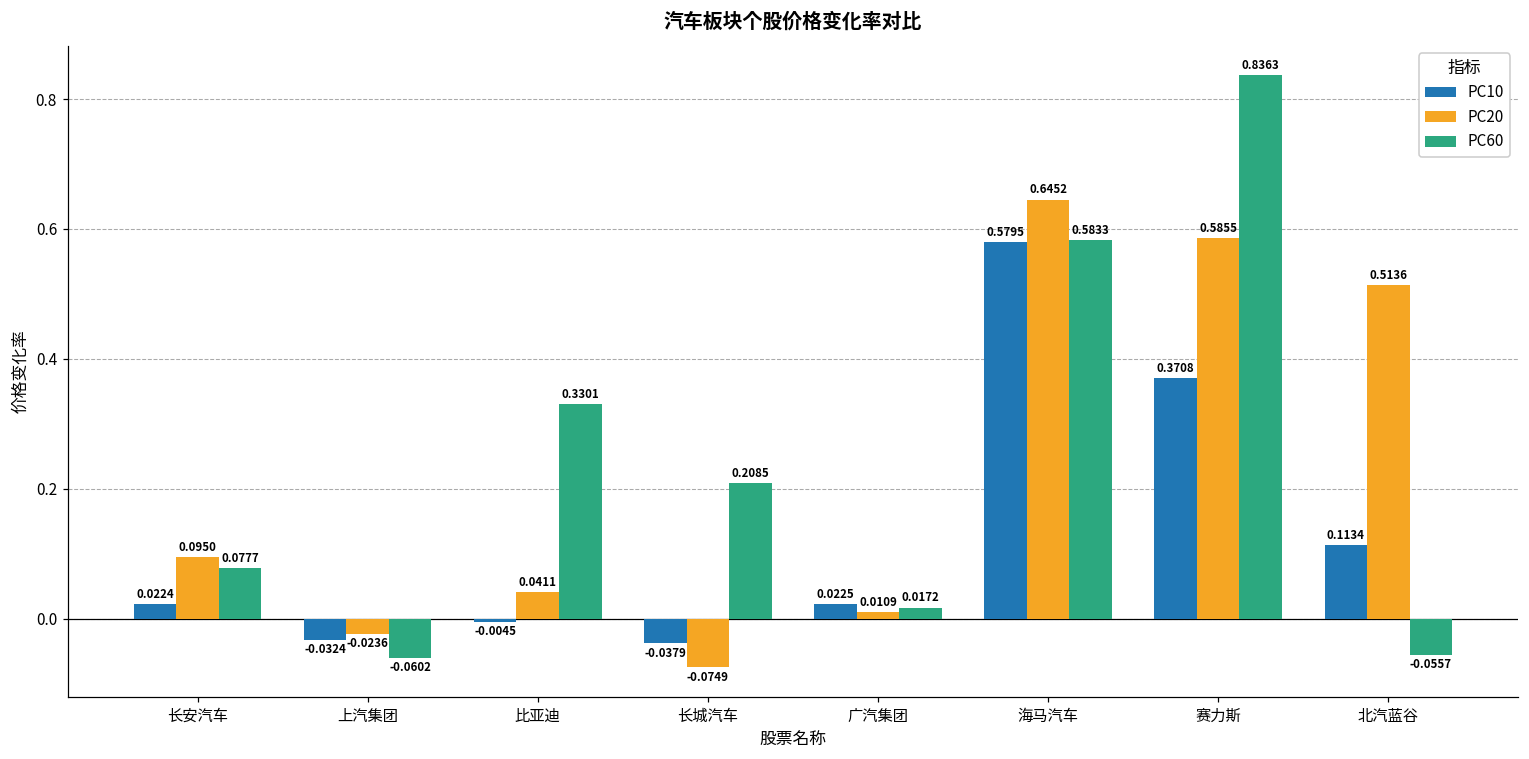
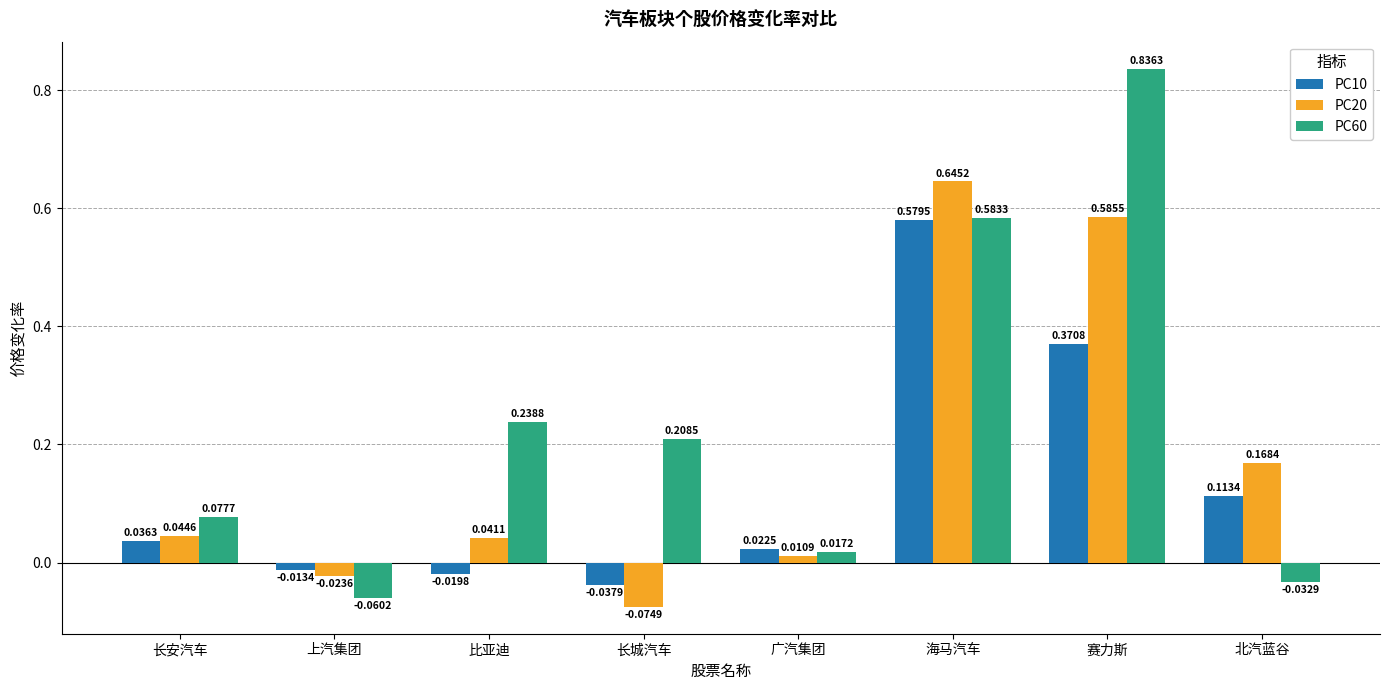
  {
    "PC10": {
-     "长安汽车": 0.0224,
-     "上汽集团": -0.0324,
-     "比亚迪": -0.0045,
+     "长安汽车": 0.0363,
+     "上汽集团": -0.0134,
+     "比亚迪": -0.0198,
      "长城汽车": -0.0379,
      "广汽集团": 0.0225,
      "海马汽车": 0.5795,
      "赛力斯": 0.3708,
      "北汽蓝谷": 0.1134
    },
    "PC20": {
-     "长安汽车": 0.0950,
+     "长安汽车": 0.0446,
      "上汽集团": -0.0236,
      "比亚迪": 0.0411,
      "长城汽车": -0.0749,
      "广汽集团": 0.0109,
      "海马汽车": 0.6452,
      "赛力斯": 0.5855,
-     "北汽蓝谷": 0.5136
+     "北汽蓝谷": 0.1684
    },
    "PC60": {
      "长安汽车": 0.0777,
      "上汽集团": -0.0602,
-     "比亚迪": 0.3301,
+     "比亚迪": 0.2388,
      "长城汽车": 0.2085,
      "广汽集团": 0.0172,
      "海马汽车": 0.5833,
      "赛力斯": 0.8363,
-     "北汽蓝谷": -0.0557
+     "北汽蓝谷": -0.0329
    }
  }
